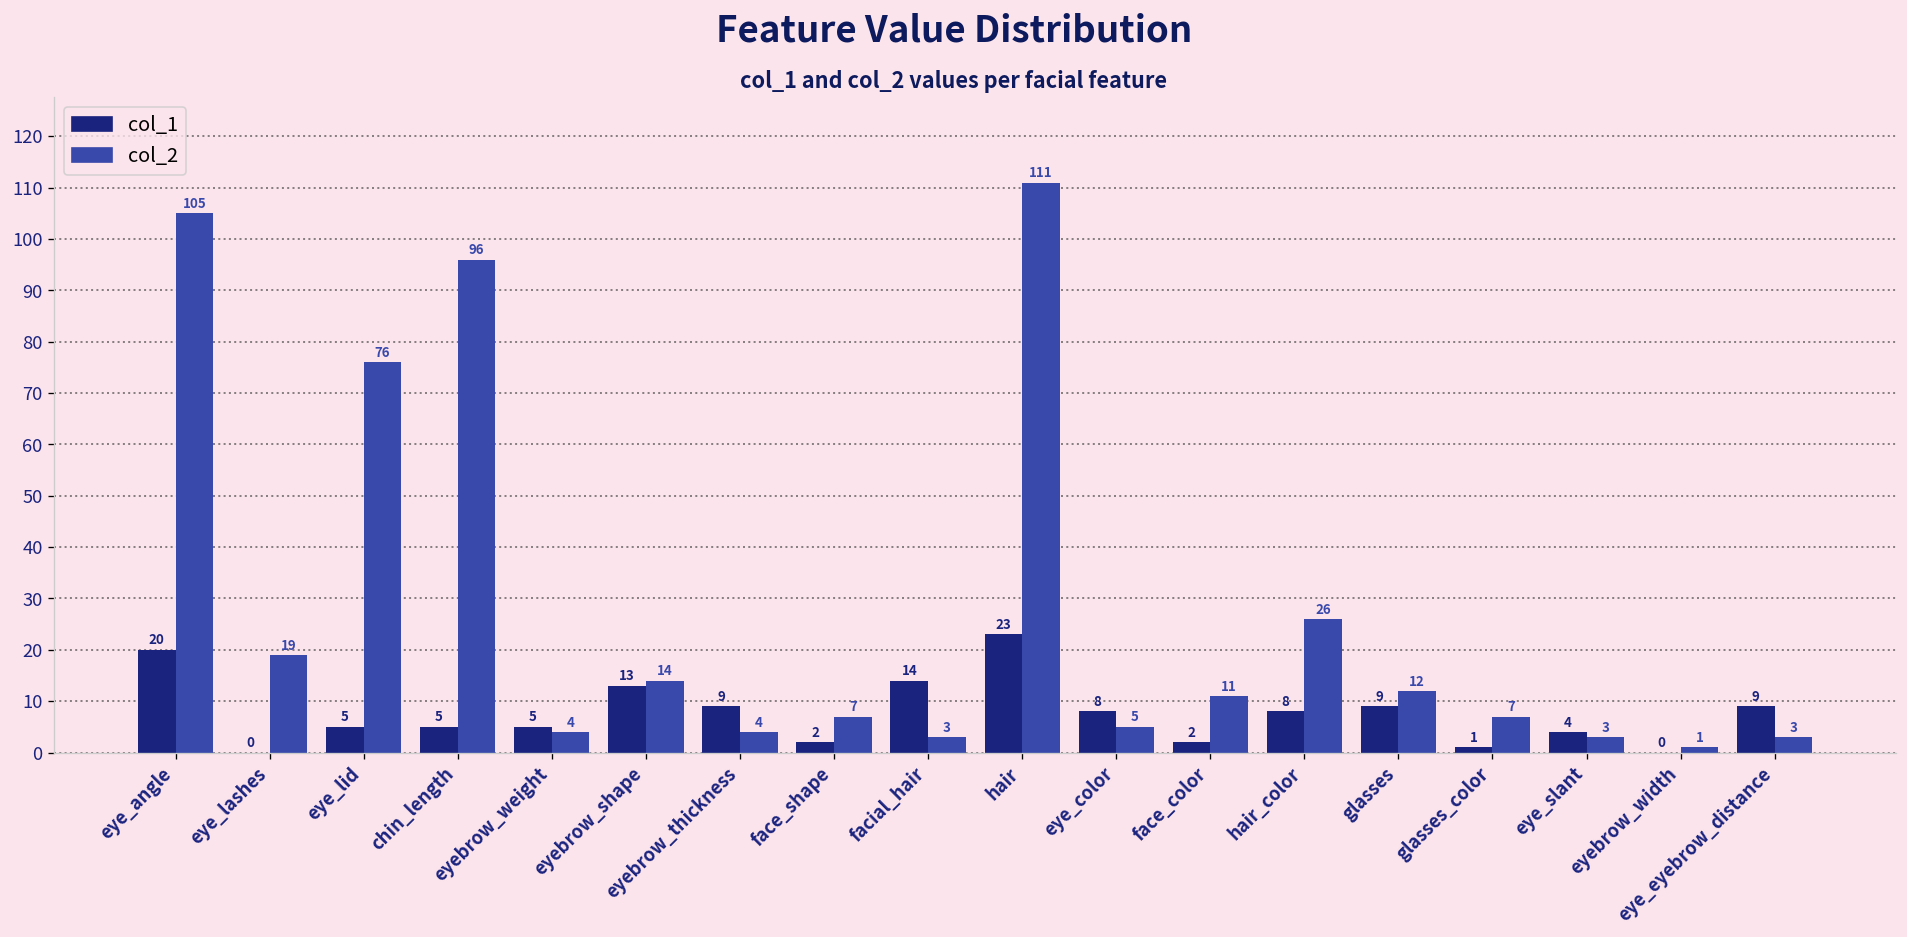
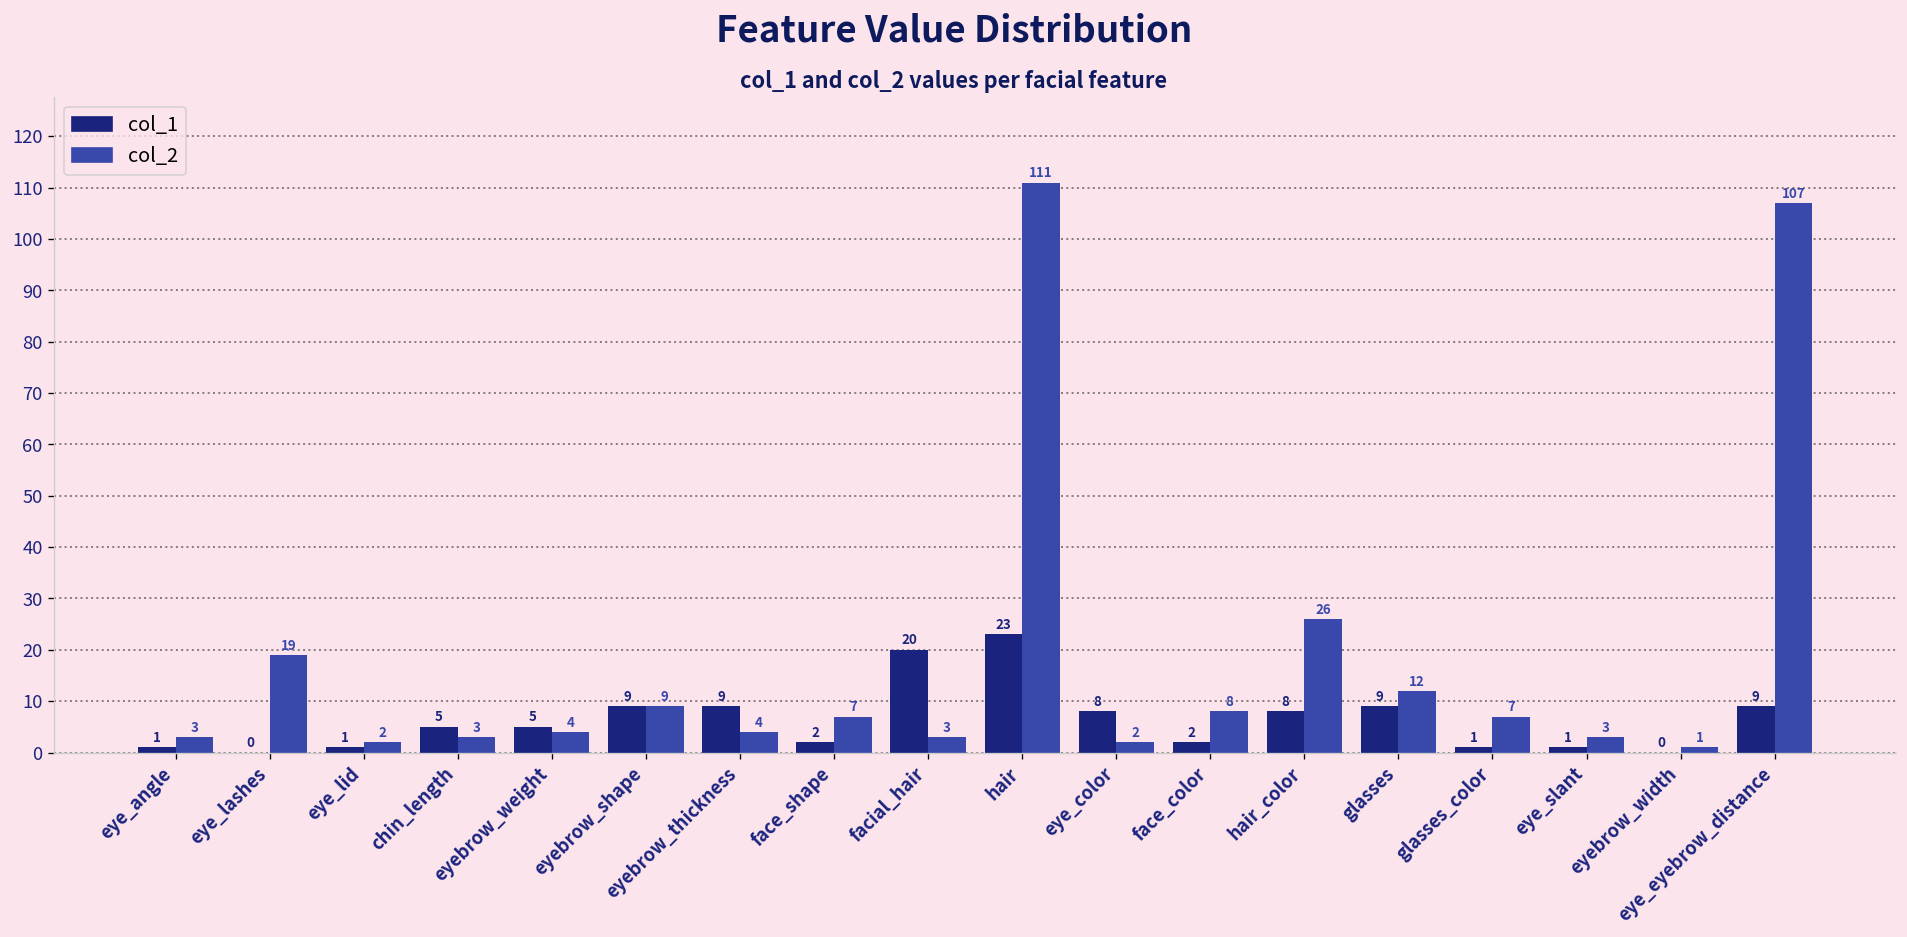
  {
    "col_1": {
-     "eye_angle": 20,
+     "eye_angle": 1,
      "eye_lashes": 0,
-     "eye_lid": 5,
+     "eye_lid": 1,
      "chin_length": 5,
      "eyebrow_weight": 5,
-     "eyebrow_shape": 13,
+     "eyebrow_shape": 9,
      "eyebrow_thickness": 9,
      "face_shape": 2,
-     "facial_hair": 14,
+     "facial_hair": 20,
      "hair": 23,
      "eye_color": 8,
      "face_color": 2,
      "hair_color": 8,
      "glasses": 9,
      "glasses_color": 1,
-     "eye_slant": 4,
+     "eye_slant": 1,
      "eyebrow_width": 0,
      "eye_eyebrow_distance": 9
    },
    "col_2": {
-     "eye_angle": 105,
+     "eye_angle": 3,
      "eye_lashes": 19,
-     "eye_lid": 76,
-     "chin_length": 96,
+     "eye_lid": 2,
+     "chin_length": 3,
      "eyebrow_weight": 4,
-     "eyebrow_shape": 14,
+     "eyebrow_shape": 9,
      "eyebrow_thickness": 4,
      "face_shape": 7,
      "facial_hair": 3,
      "hair": 111,
-     "eye_color": 5,
-     "face_color": 11,
+     "eye_color": 2,
+     "face_color": 8,
      "hair_color": 26,
      "glasses": 12,
      "glasses_color": 7,
      "eye_slant": 3,
      "eyebrow_width": 1,
-     "eye_eyebrow_distance": 3
+     "eye_eyebrow_distance": 107
    }
  }
